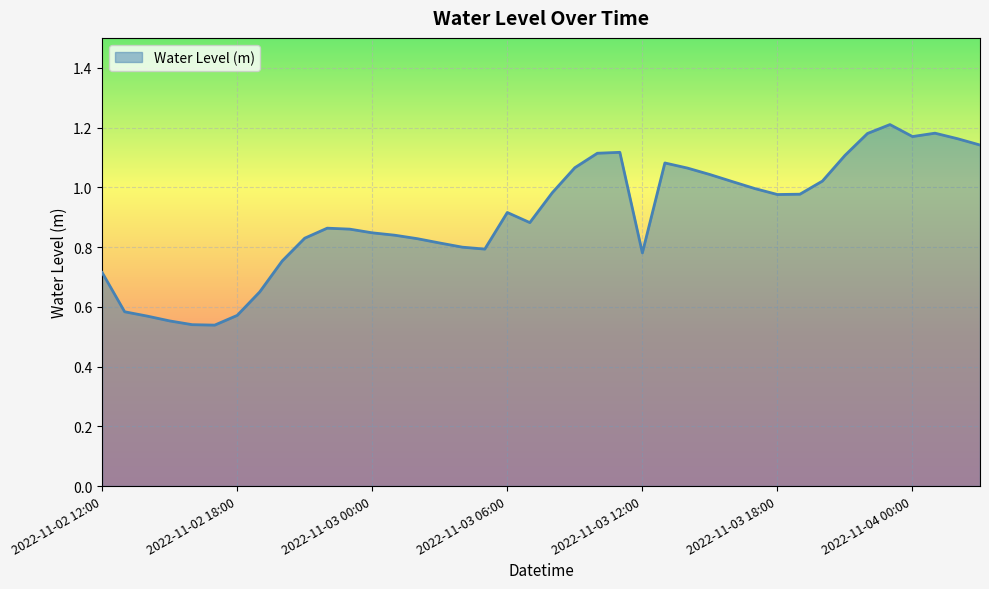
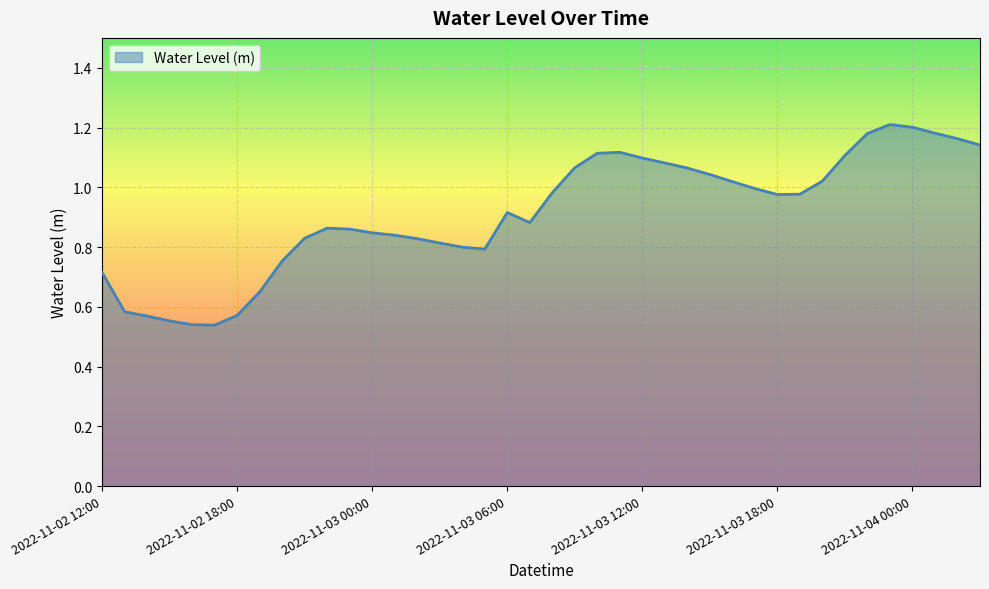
  {
    "2022-11-02 12:00": 0.71,
    "2022-11-02 18:00": 0.57,
    "2022-11-03 00:00": 0.85,
    "2022-11-03 06:00": 0.92,
-   "2022-11-03 12:00": 0.78,
+   "2022-11-03 12:00": 1.10,
    "2022-11-03 18:00": 0.98,
-   "2022-11-04 00:00": 1.17
+   "2022-11-04 00:00": 1.20
  }
